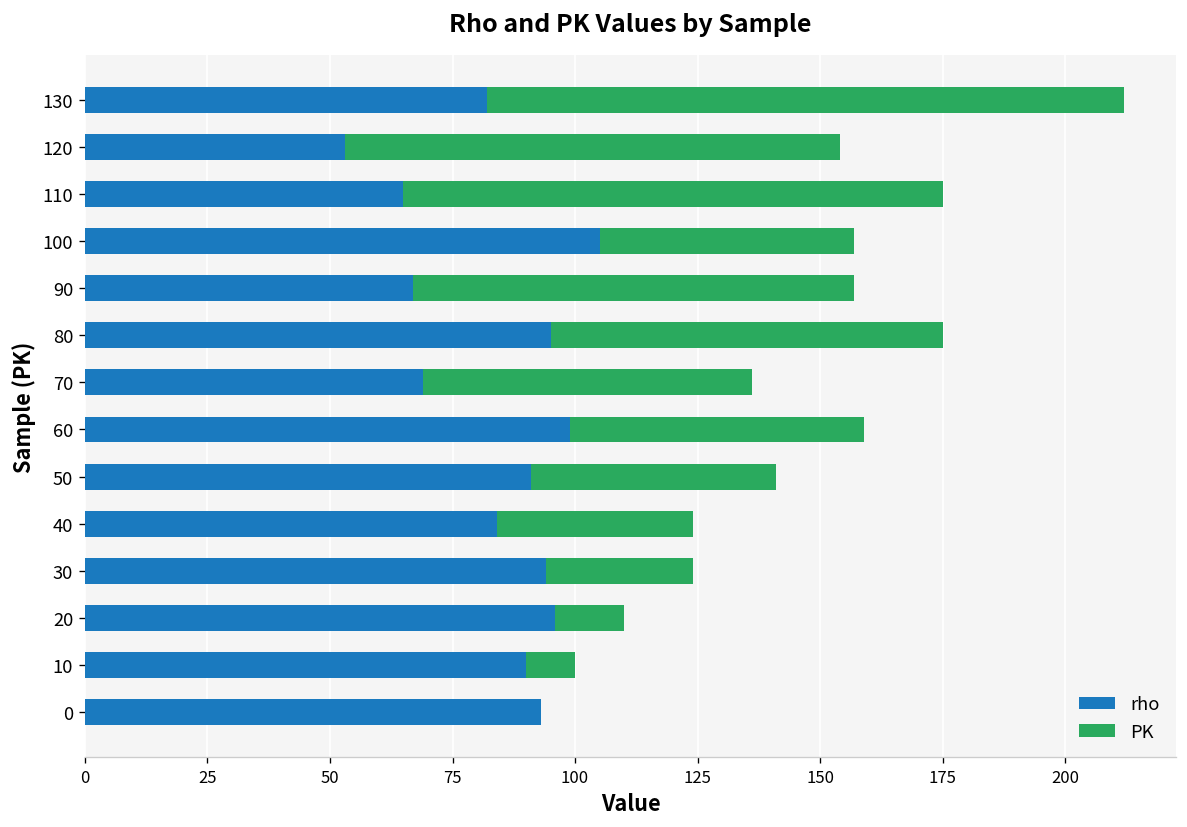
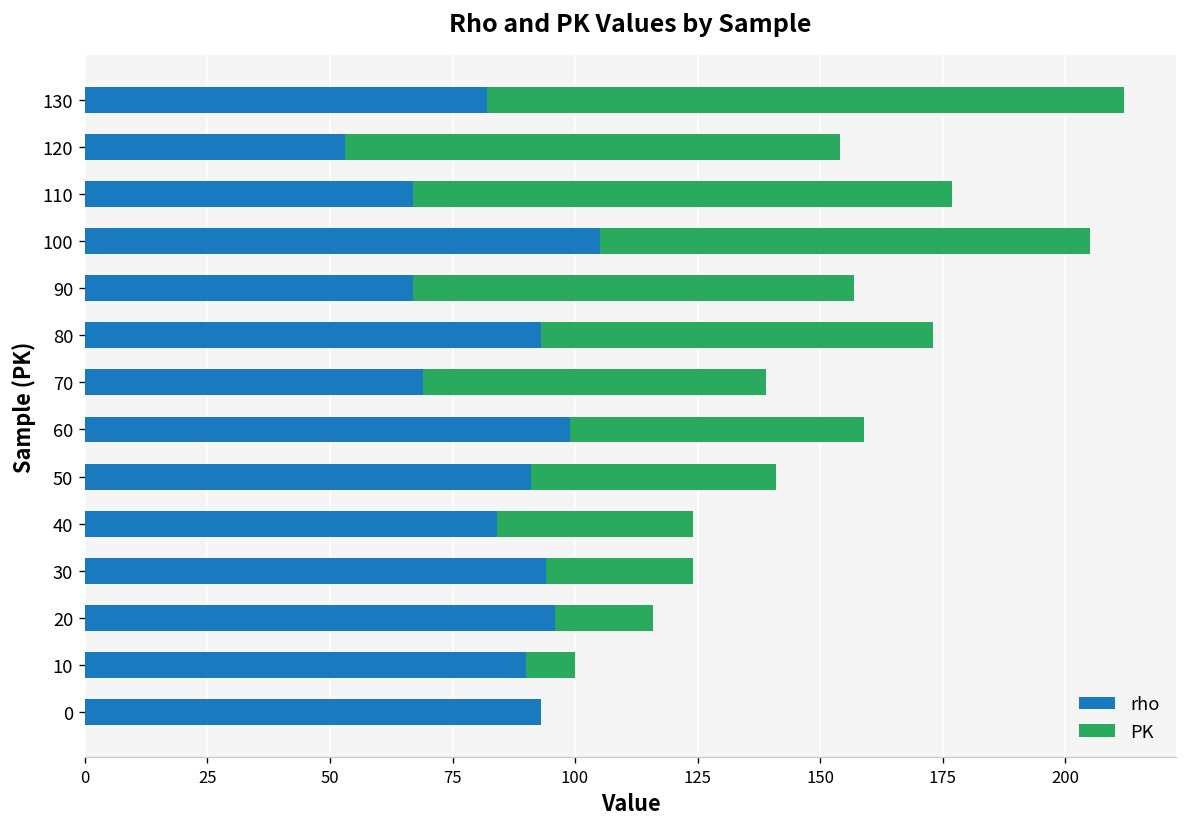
  {
    "rho": {
      "130": 82,
      "120": 53,
-     "110": 65,
+     "110": 67,
      "100": 105,
      "90": 67,
-     "80": 95,
+     "80": 93,
      "70": 69,
      "60": 99,
      "50": 91,
      "40": 84,
      "30": 94,
      "20": 96,
      "10": 90,
      "0": 93
    },
    "PK": {
      "130": 130,
      "120": 101,
      "110": 110,
-     "100": 52,
+     "100": 100,
      "90": 90,
      "80": 80,
-     "70": 67,
+     "70": 70,
      "60": 60,
      "50": 50,
      "40": 40,
      "30": 30,
-     "20": 14,
+     "20": 20,
      "10": 10,
      "0": 0
    }
  }
